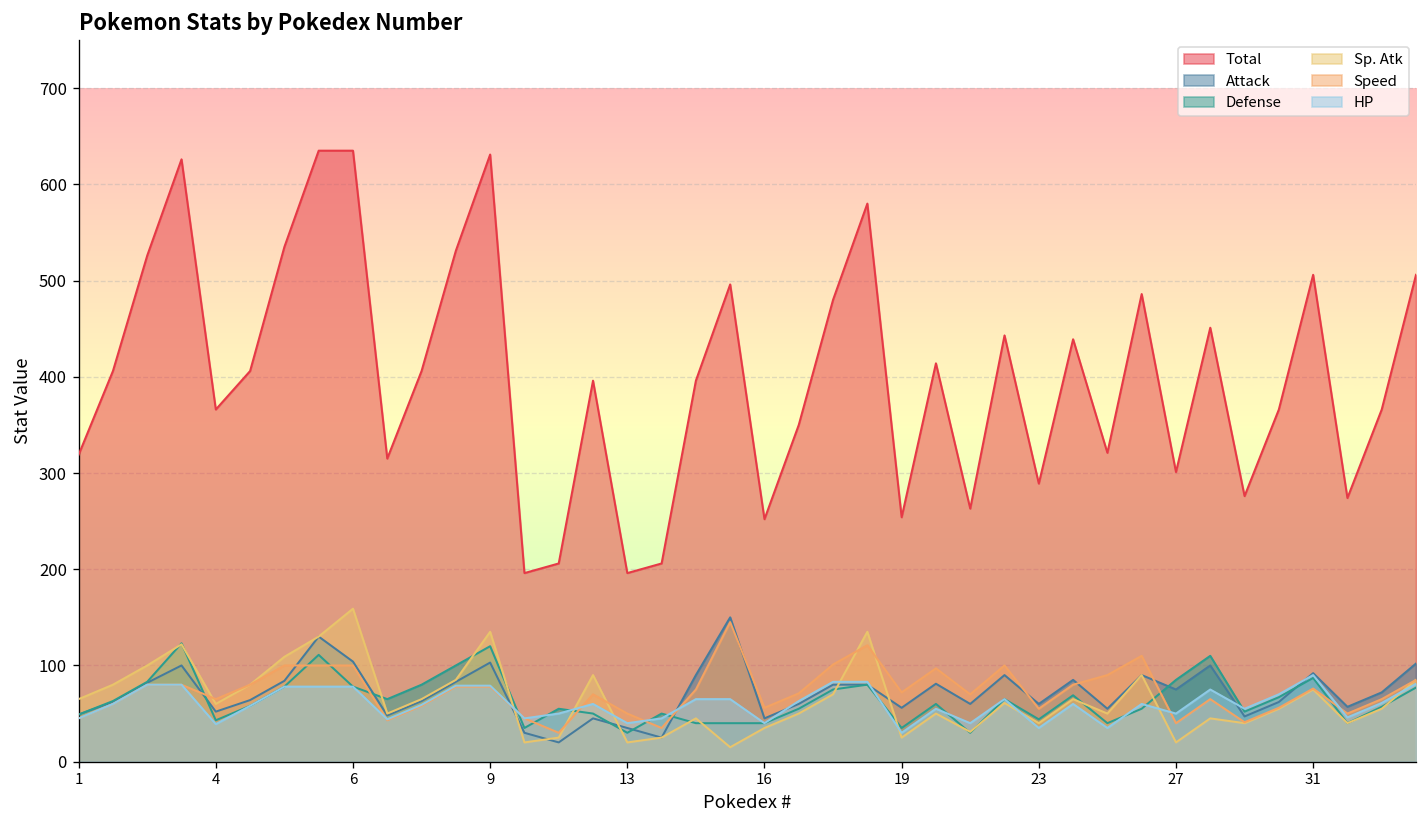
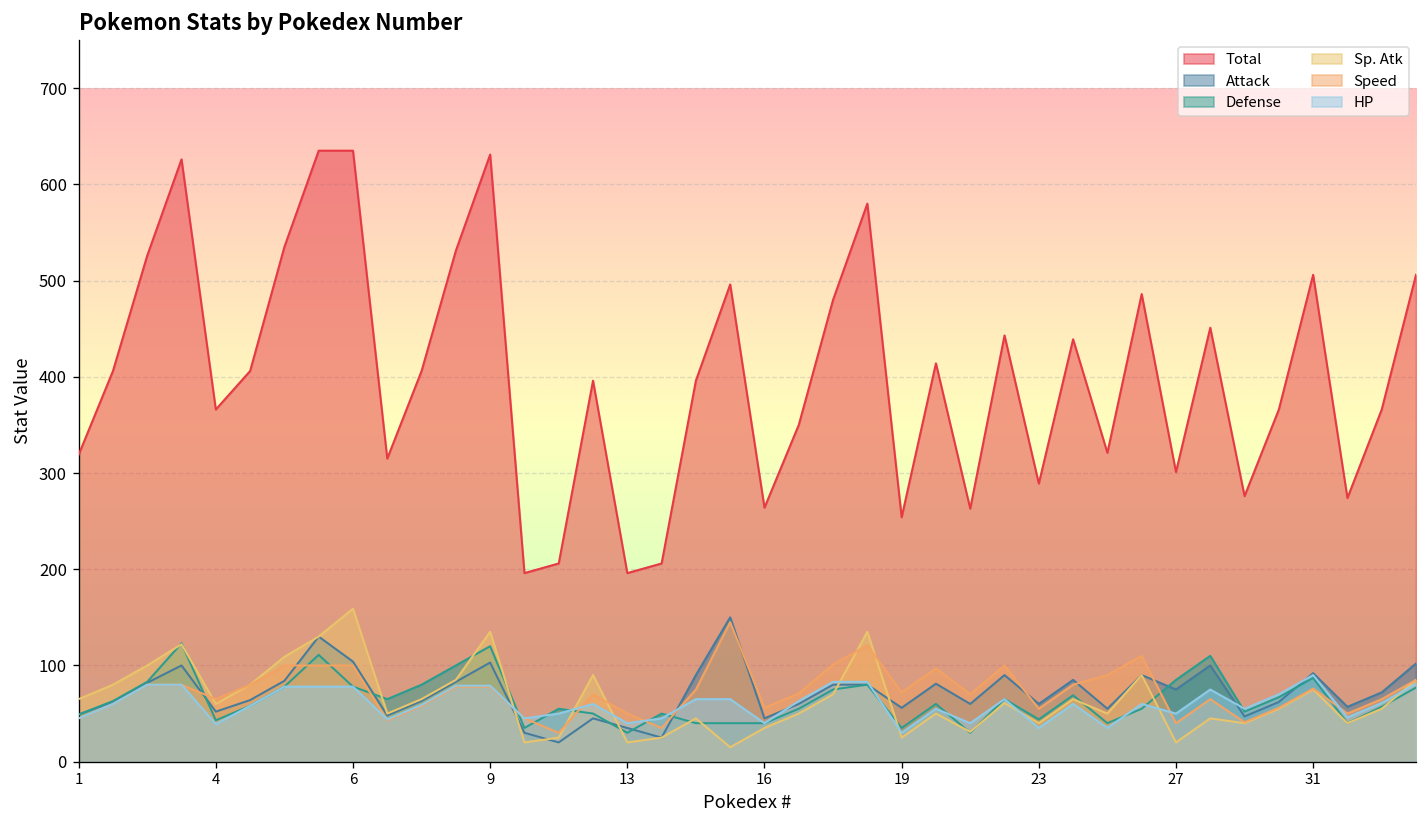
  {
    "Total": {
      "4": 370,
-     "16": 250
+     "16": 260
    },
    "HP": {
      "4": 40
    }
  }
